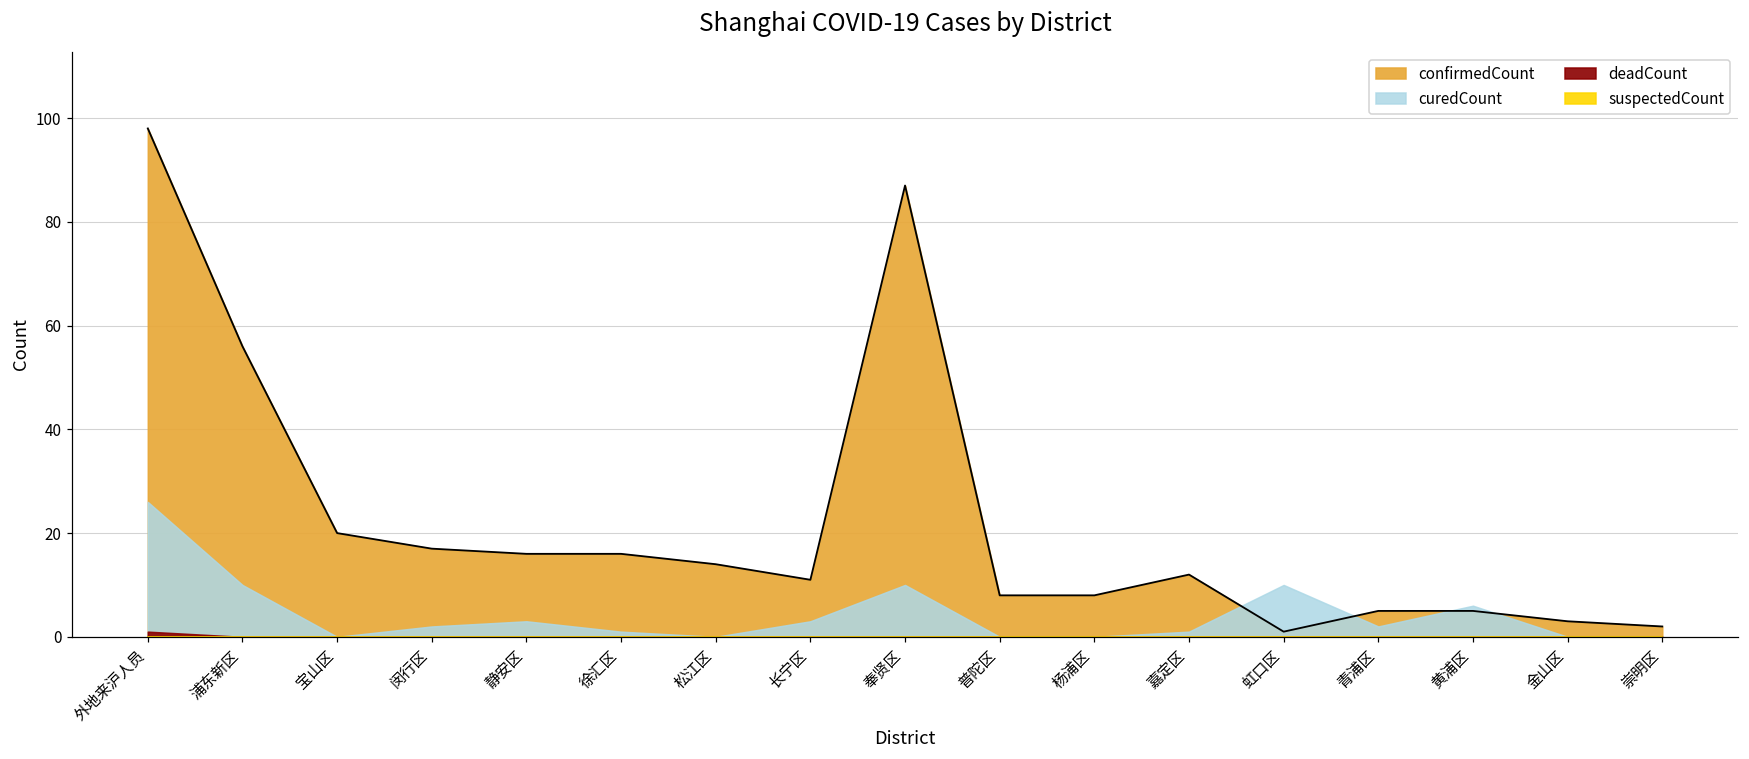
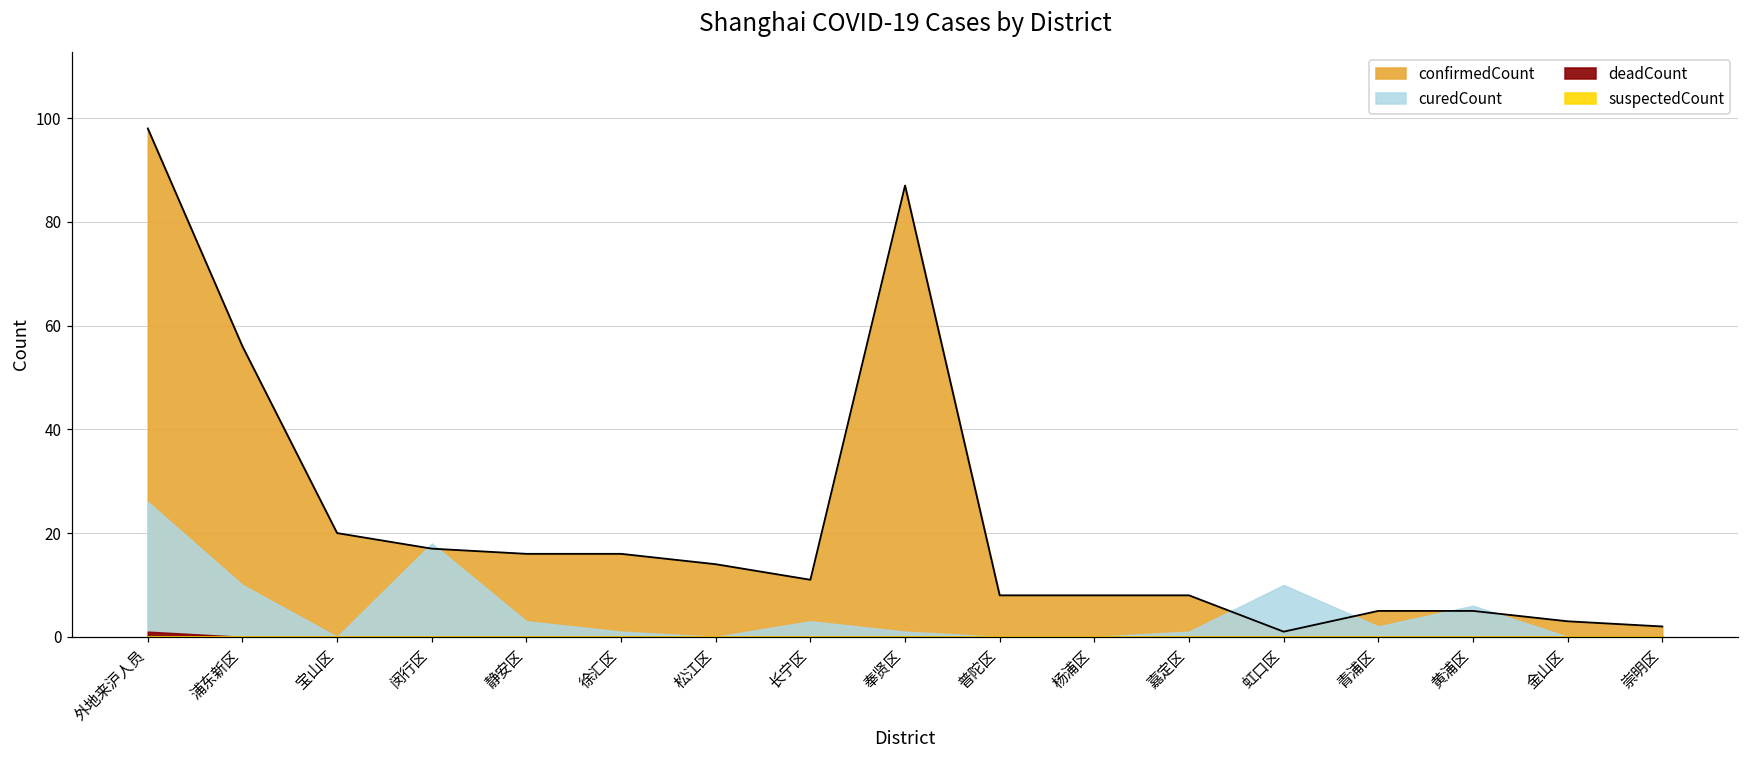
  {
    "confirmedCount": {
      "外地来沪人员": 98,
      "浦东新区": 56,
      "宝山区": 20,
      "闵行区": 17,
      "静安区": 16,
      "徐汇区": 16,
      "松江区": 14,
      "长宁区": 11,
      "奉贤区": 87,
      "普陀区": 8,
      "杨浦区": 8,
-     "嘉定区": 12,
+     "嘉定区": 8,
      "虹口区": 1,
      "青浦区": 5,
      "黄浦区": 5,
      "金山区": 3,
      "崇明区": 2
    },
    "curedCount": {
      "外地来沪人员": 26,
      "浦东新区": 10,
-     "闵行区": 2,
+     "闵行区": 18,
      "静安区": 3,
      "徐汇区": 1,
      "长宁区": 3,
-     "奉贤区": 10,
+     "奉贤区": 1,
      "嘉定区": 1,
      "虹口区": 10,
      "青浦区": 2,
      "黄浦区": 6
    },
    "deadCount": {
      "外地来沪人员": 1
    },
    "suspectedCount": {
      "外地来沪人员": 0
    }
  }
